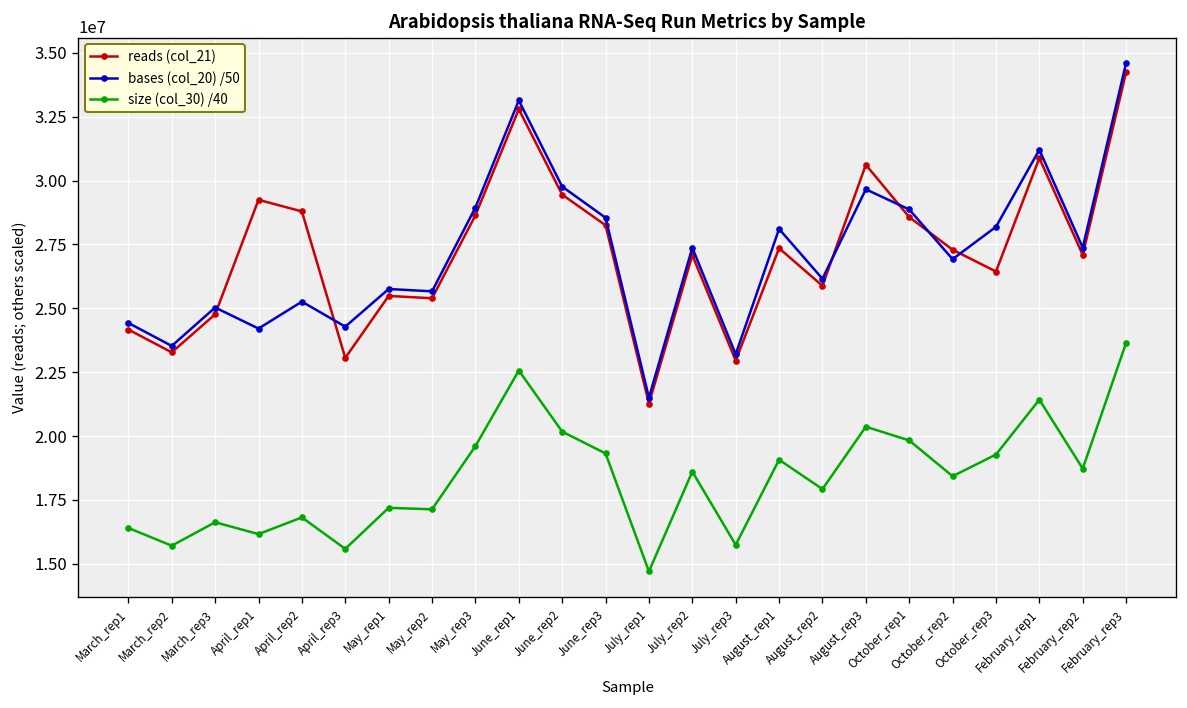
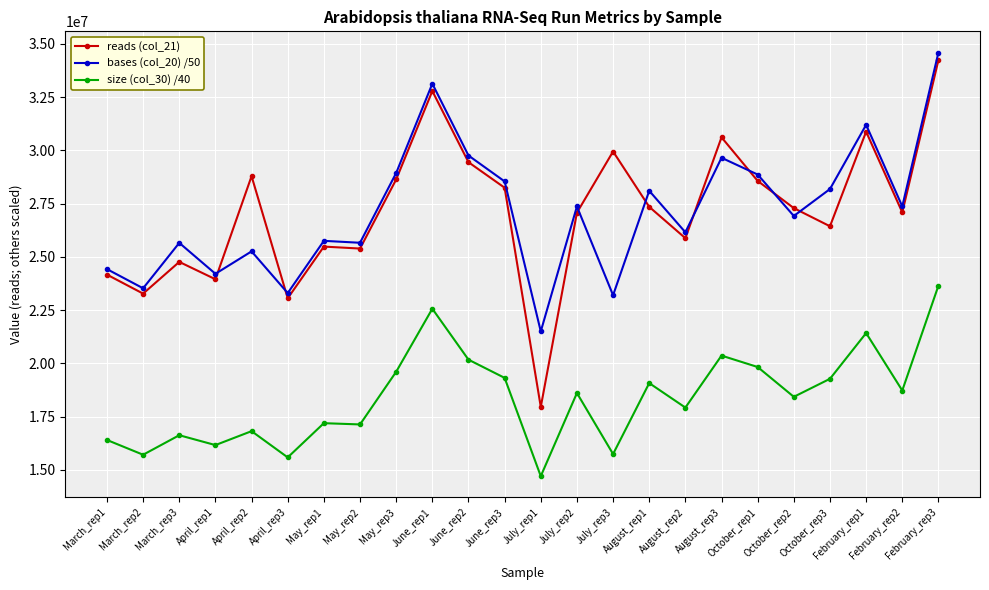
  {
    "reads (col_21)": {
      "March_rep1": 24200000,
      "March_rep2": 23300000,
      "March_rep3": 24800000,
-     "April_rep1": 29200000,
+     "April_rep1": 24000000,
      "April_rep2": 28800000,
      "April_rep3": 23100000,
      "May_rep1": 25500000,
      "May_rep2": 25400000,
      "May_rep3": 28600000,
      "June_rep1": 32800000,
      "June_rep2": 29400000,
      "June_rep3": 28200000,
-     "July_rep1": 21300000,
+     "July_rep1": 18000000,
      "July_rep2": 27100000,
-     "July_rep3": 23000000,
+     "July_rep3": 30000000,
      "August_rep1": 27400000,
      "August_rep2": 25900000,
      "August_rep3": 30600000,
      "October_rep1": 28600000,
      "October_rep2": 27300000,
      "October_rep3": 26400000,
      "February_rep1": 30900000,
      "February_rep2": 27100000,
      "February_rep3": 34200000
    },
    "bases (col_20) /50": {
      "March_rep1": 24400000,
      "March_rep2": 23500000,
-     "March_rep3": 25000000,
+     "March_rep3": 25700000,
      "April_rep1": 24200000,
      "April_rep2": 25300000,
-     "April_rep3": 24300000,
+     "April_rep3": 23300000,
      "May_rep1": 25800000,
      "May_rep2": 25700000,
      "May_rep3": 28900000,
      "June_rep1": 33100000,
      "June_rep2": 29800000,
      "June_rep3": 28500000,
      "July_rep1": 21500000,
      "July_rep2": 27400000,
      "July_rep3": 23200000,
      "August_rep1": 28100000,
      "August_rep2": 26200000,
      "August_rep3": 29700000,
      "October_rep1": 28900000,
      "October_rep2": 26900000,
      "October_rep3": 28200000,
      "February_rep1": 31200000,
      "February_rep2": 27400000,
      "February_rep3": 34600000
    },
    "size (col_30) /40": {
      "March_rep1": 16400000,
      "March_rep2": 15700000,
      "March_rep3": 16600000,
      "April_rep1": 16200000,
      "April_rep2": 16800000,
      "April_rep3": 15600000,
      "May_rep1": 17200000,
      "May_rep2": 17100000,
      "May_rep3": 19600000,
      "June_rep1": 22600000,
      "June_rep2": 20200000,
      "June_rep3": 19300000,
      "July_rep1": 14700000,
      "July_rep2": 18600000,
      "July_rep3": 15700000,
      "August_rep1": 19100000,
      "August_rep2": 17900000,
      "August_rep3": 20400000,
      "October_rep1": 19800000,
      "October_rep2": 18400000,
      "October_rep3": 19300000,
      "February_rep1": 21400000,
      "February_rep2": 18700000,
      "February_rep3": 23600000
    }
  }
